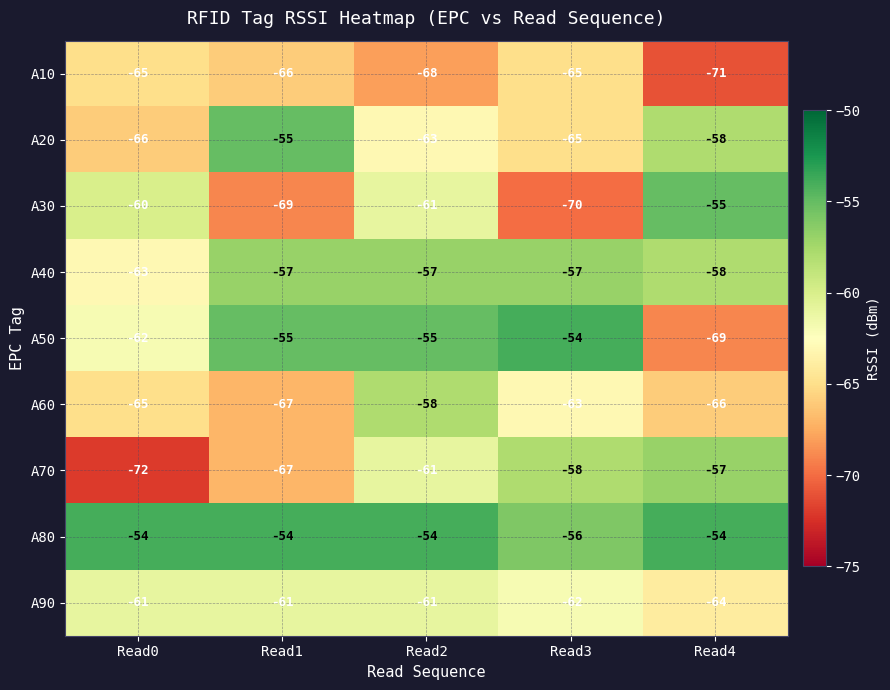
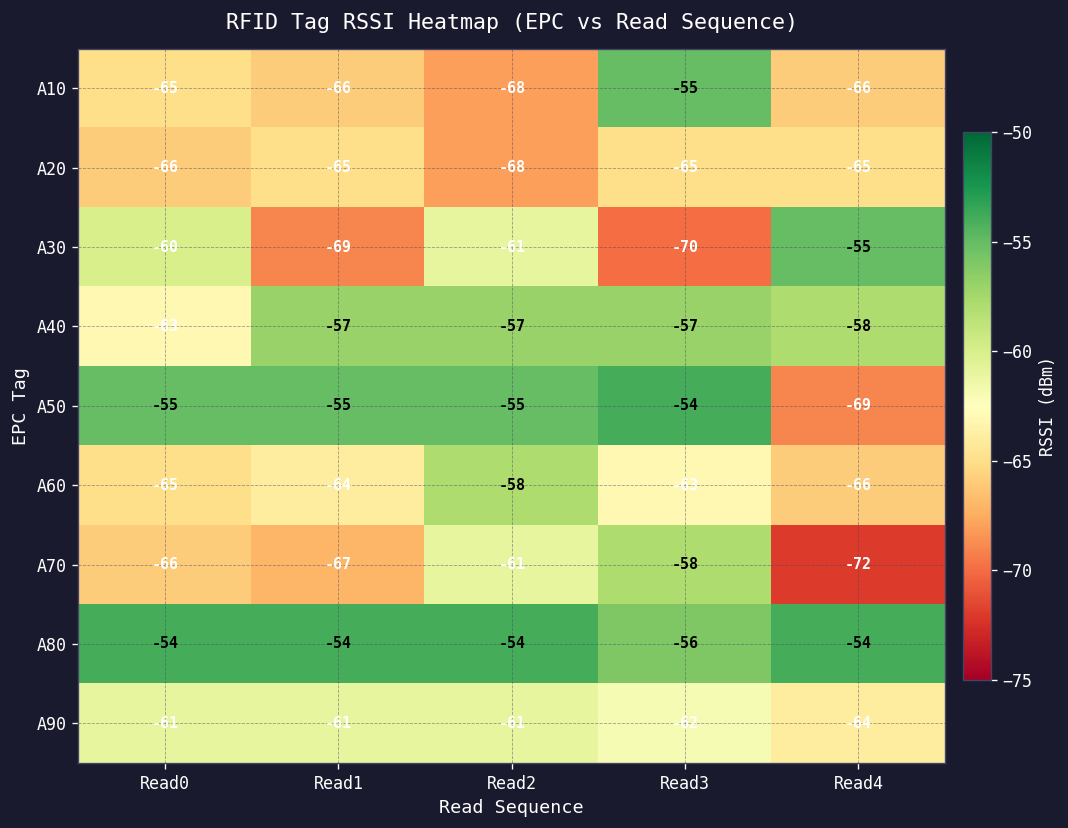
  {
    "A10": {
      "Read0": -65,
      "Read1": -66,
      "Read2": -68,
-     "Read3": -65,
-     "Read4": -71
+     "Read3": -55,
+     "Read4": -66
    },
    "A20": {
      "Read0": -66,
-     "Read1": -55,
-     "Read2": -63,
+     "Read1": -65,
+     "Read2": -68,
      "Read3": -65,
-     "Read4": -58
+     "Read4": -65
    },
    "A30": {
      "Read0": -60,
      "Read1": -69,
      "Read2": -61,
      "Read3": -70,
      "Read4": -55
    },
    "A40": {
      "Read0": -63,
      "Read1": -57,
      "Read2": -57,
      "Read3": -57,
      "Read4": -58
    },
    "A50": {
-     "Read0": -62,
+     "Read0": -55,
      "Read1": -55,
      "Read2": -55,
      "Read3": -54,
      "Read4": -69
    },
    "A60": {
      "Read0": -65,
-     "Read1": -67,
+     "Read1": -64,
      "Read2": -58,
      "Read3": -63,
      "Read4": -66
    },
    "A70": {
-     "Read0": -72,
+     "Read0": -66,
      "Read1": -67,
      "Read2": -61,
      "Read3": -58,
-     "Read4": -57
+     "Read4": -72
    },
    "A80": {
      "Read0": -54,
      "Read1": -54,
      "Read2": -54,
      "Read3": -56,
      "Read4": -54
    },
    "A90": {
      "Read0": -61,
      "Read1": -61,
      "Read2": -61,
      "Read3": -62,
      "Read4": -64
    }
  }
